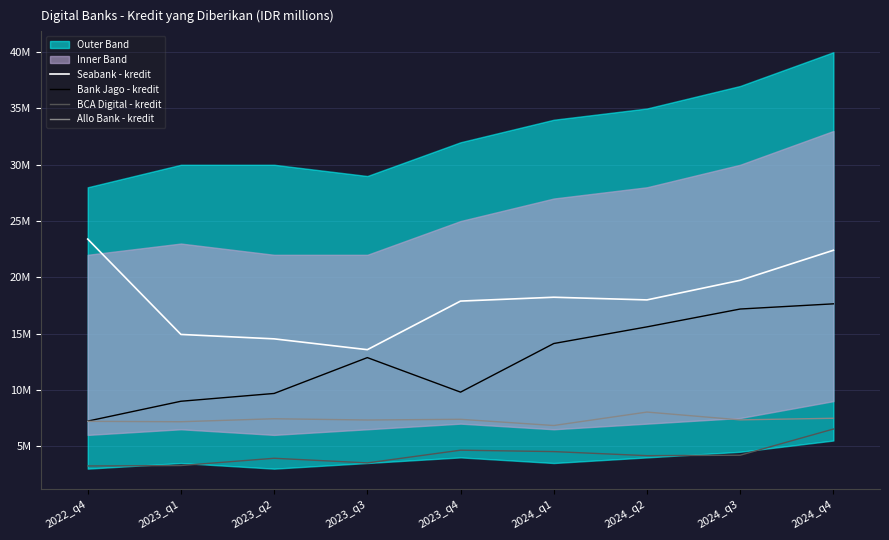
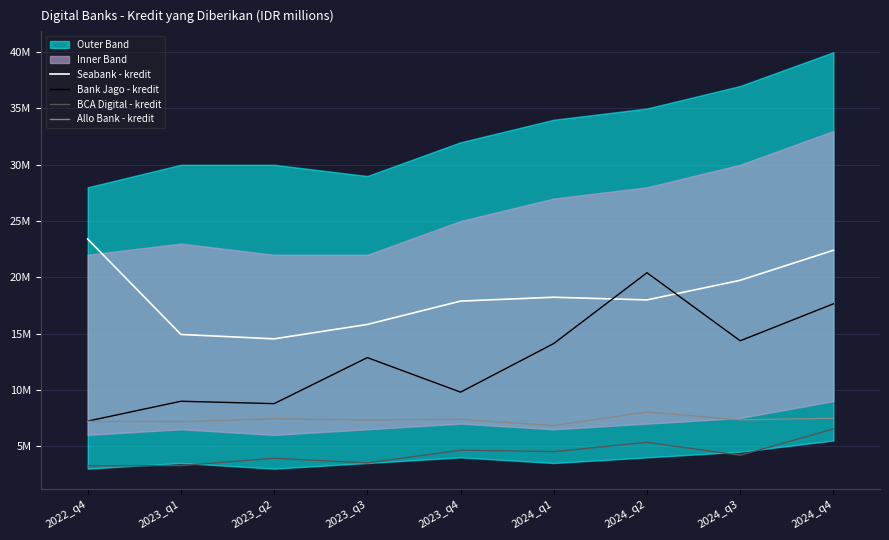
  {
    "Seabank - kredit": {
      "2022_q4": 23400000,
      "2023_q1": 14900000,
      "2023_q2": 14500000,
-     "2023_q3": 13600000,
+     "2023_q3": 15800000,
      "2023_q4": 17900000,
      "2024_q1": 18200000,
      "2024_q2": 18000000,
      "2024_q3": 19700000,
      "2024_q4": 22400000
    },
    "Bank Jago - kredit": {
      "2023_q1": 9000000,
-     "2023_q2": 9700000,
+     "2023_q2": 8800000,
      "2023_q3": 12900000,
      "2023_q4": 9800000,
      "2024_q1": 14100000,
-     "2024_q2": 15600000,
-     "2024_q3": 17200000,
+     "2024_q2": 20400000,
+     "2024_q3": 14400000,
      "2024_q4": 17600000
    },
    "BCA Digital - kredit": {
      "2022_q4": 3200000,
      "2023_q1": 3300000,
      "2023_q2": 3900000,
      "2023_q3": 3500000,
      "2023_q4": 4600000,
      "2024_q1": 4500000,
-     "2024_q2": 4200000,
+     "2024_q2": 5300000,
      "2024_q3": 4200000,
      "2024_q4": 6500000
    }
  }
